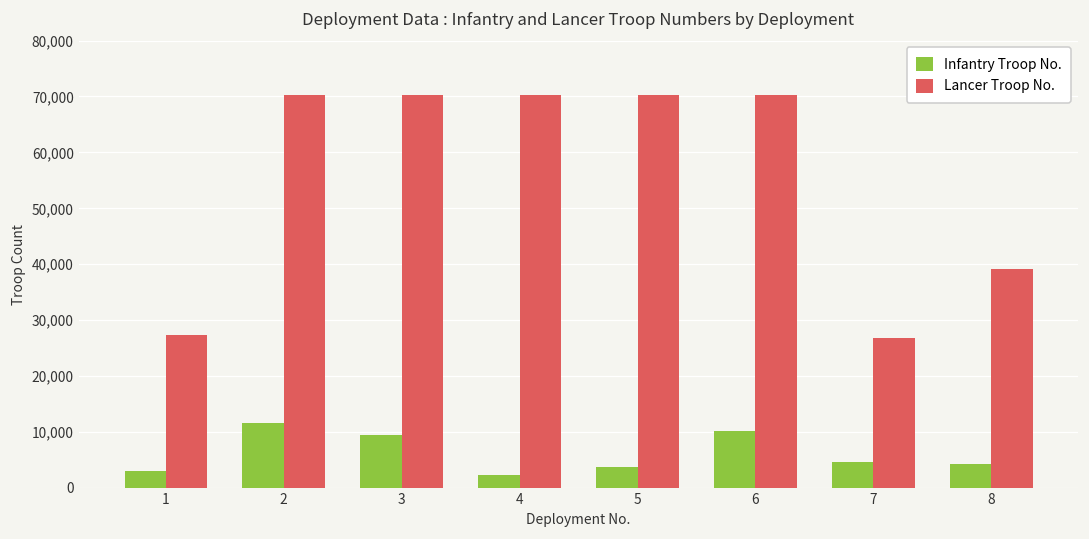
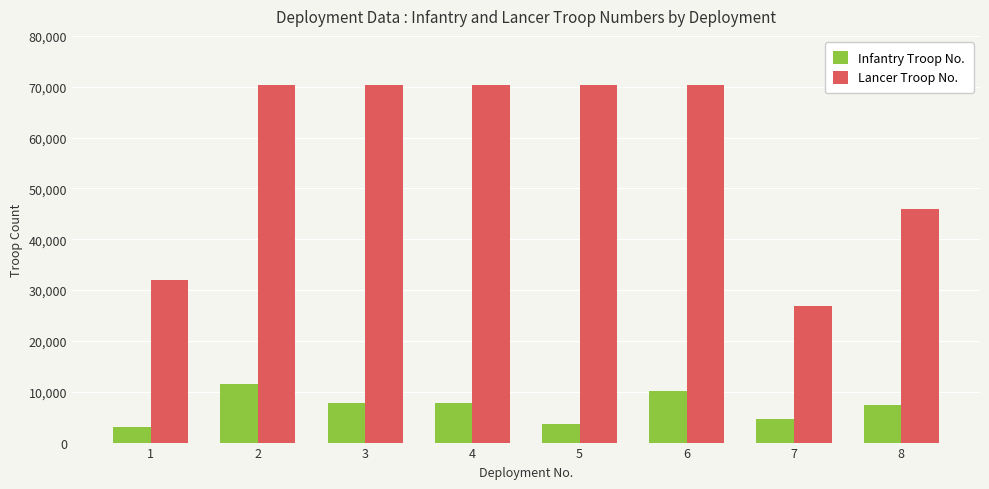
  {
    "Infantry Troop No.": {
      "1": "3,000",
      "2": "12,000",
-     "3": "10,000",
-     "4": "2,000",
+     "3": "8,000",
+     "4": "8,000",
      "5": "4,000",
      "6": "10,000",
      "7": "5,000",
-     "8": "4,000"
+     "8": "7,000"
    },
    "Lancer Troop No.": {
-     "1": "27,000",
+     "1": "32,000",
      "2": "70,000",
      "3": "70,000",
      "4": "70,000",
      "5": "70,000",
      "6": "70,000",
      "7": "27,000",
-     "8": "39,000"
+     "8": "46,000"
    }
  }
